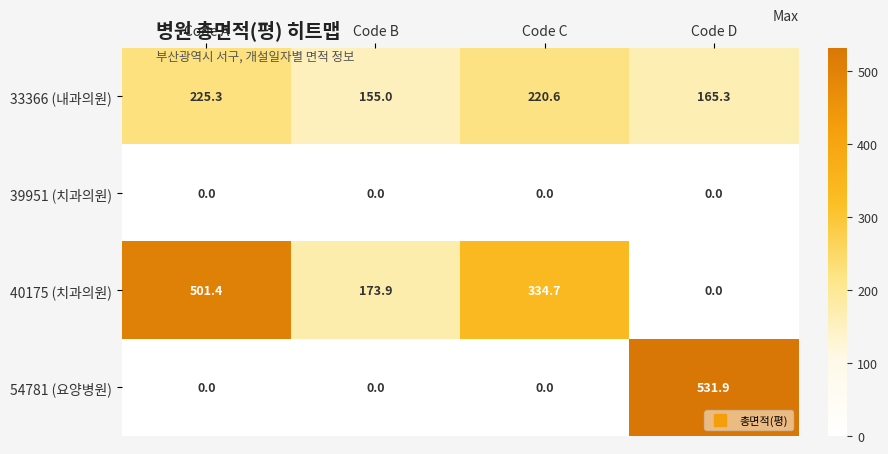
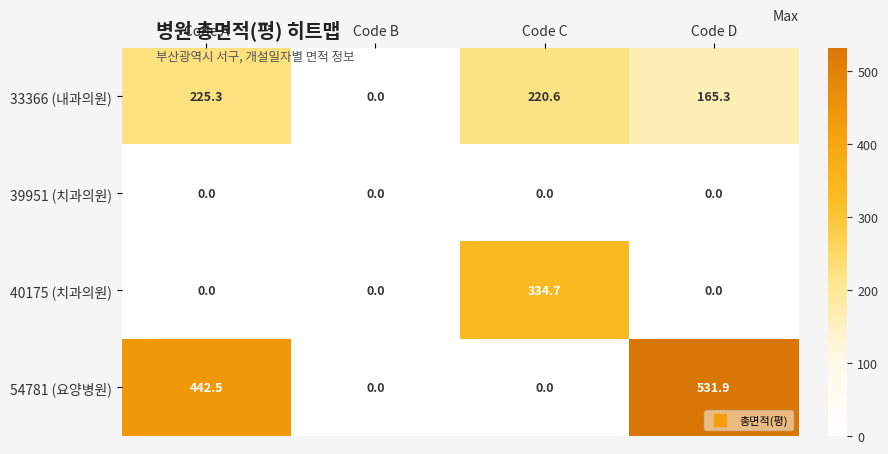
  {
    "33366 (내과의원)": {
      "Code A": 225.3,
-     "Code B": 155.0,
+     "Code B": 0.0,
      "Code C": 220.6,
      "Code D": 165.3
    },
    "39951 (치과의원)": {
      "Code A": 0.0,
      "Code B": 0.0,
      "Code C": 0.0,
      "Code D": 0.0
    },
    "40175 (치과의원)": {
-     "Code A": 501.4,
-     "Code B": 173.9,
+     "Code A": 0.0,
+     "Code B": 0.0,
      "Code C": 334.7,
      "Code D": 0.0
    },
    "54781 (요양병원)": {
-     "Code A": 0.0,
+     "Code A": 442.5,
      "Code B": 0.0,
      "Code C": 0.0,
      "Code D": 531.9
    }
  }
